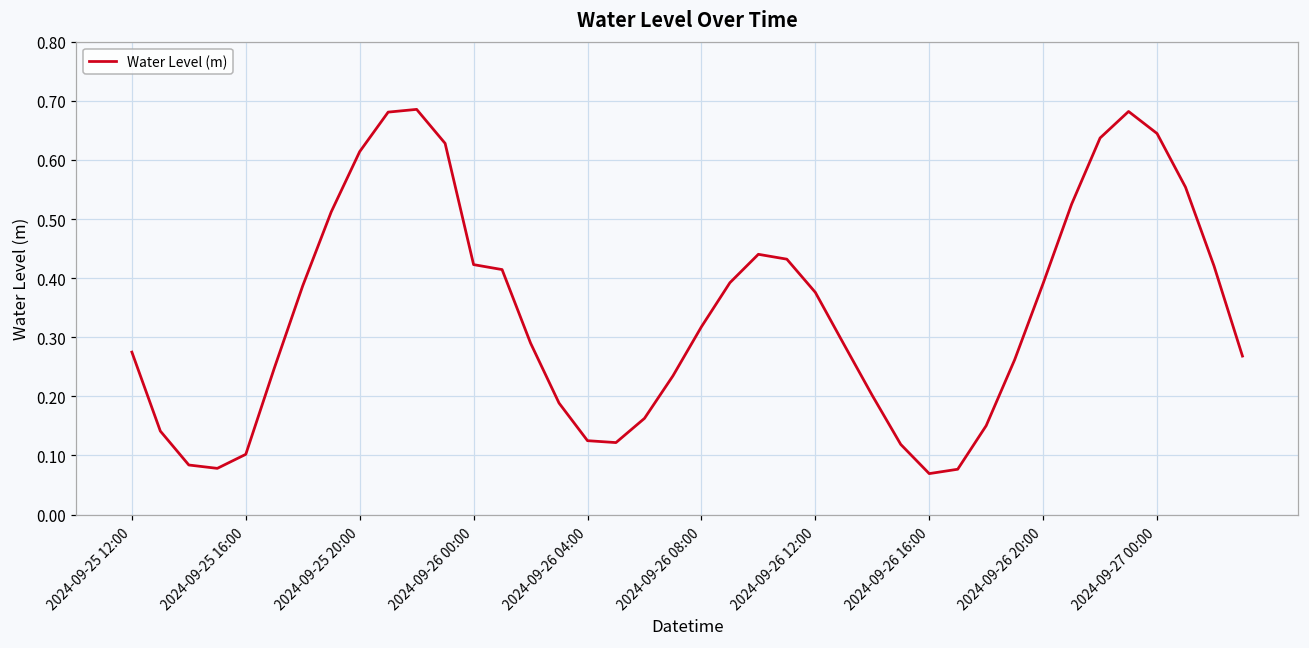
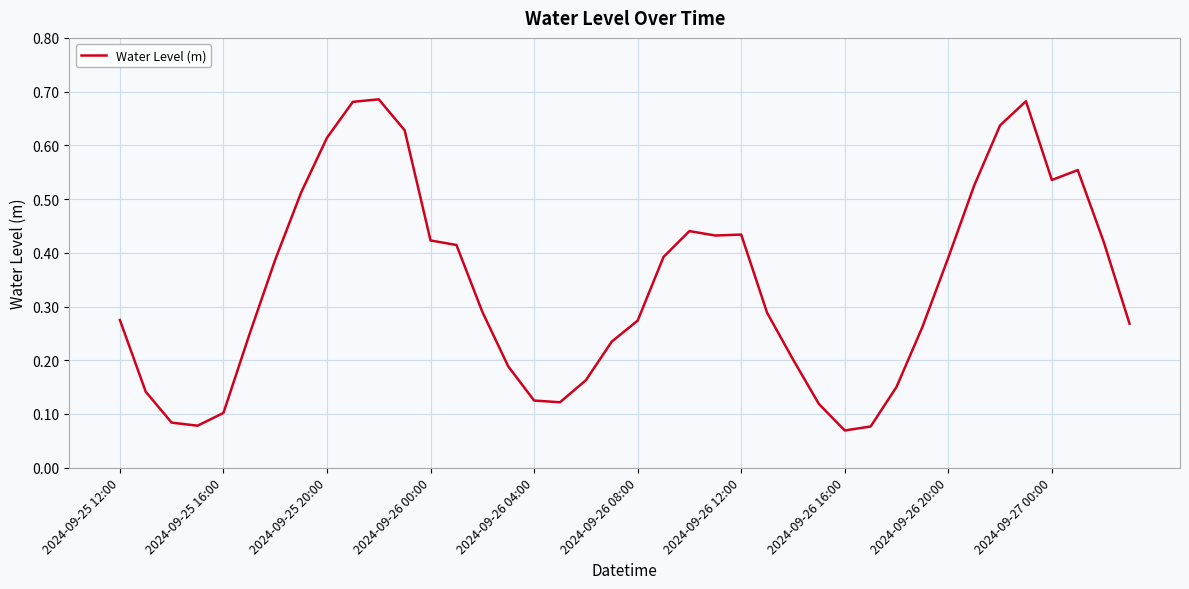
  {
    "2024-09-25 12:00": 0.27,
    "2024-09-25 16:00": 0.10,
    "2024-09-25 20:00": 0.61,
    "2024-09-26 00:00": 0.42,
    "2024-09-26 04:00": 0.13,
-   "2024-09-26 08:00": 0.32,
-   "2024-09-26 12:00": 0.38,
+   "2024-09-26 08:00": 0.27,
+   "2024-09-26 12:00": 0.43,
    "2024-09-26 16:00": 0.07,
    "2024-09-26 20:00": 0.39,
-   "2024-09-27 00:00": 0.64
+   "2024-09-27 00:00": 0.54
  }
